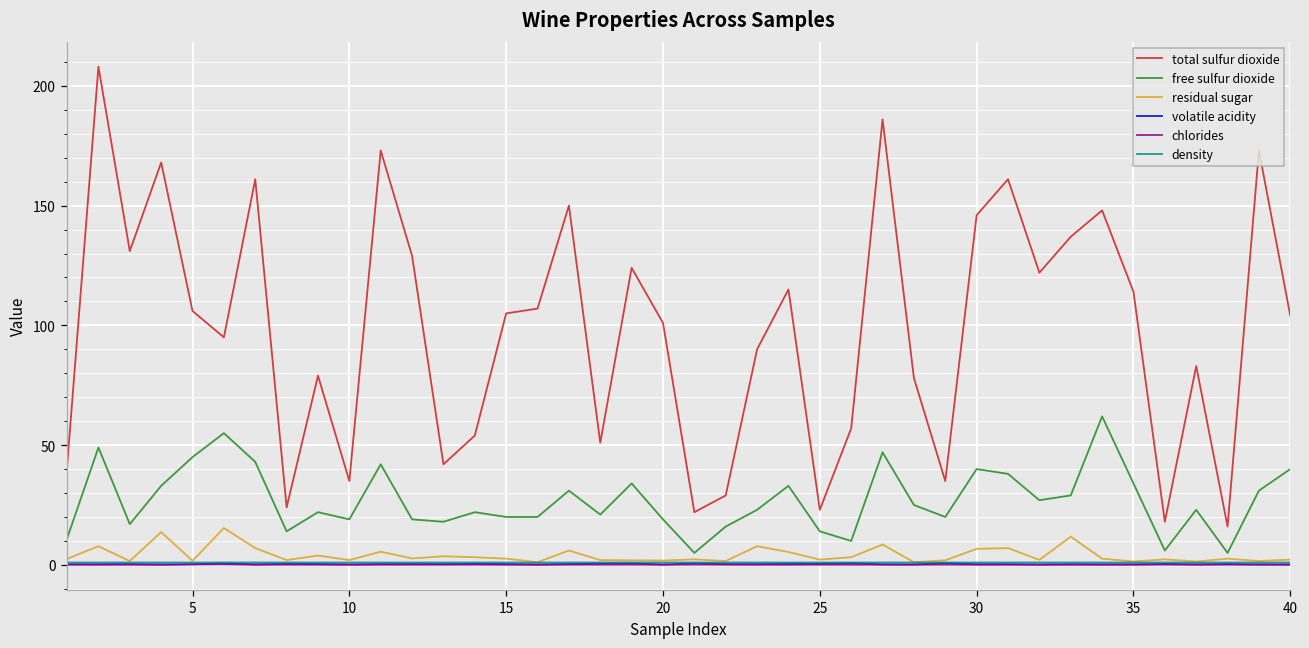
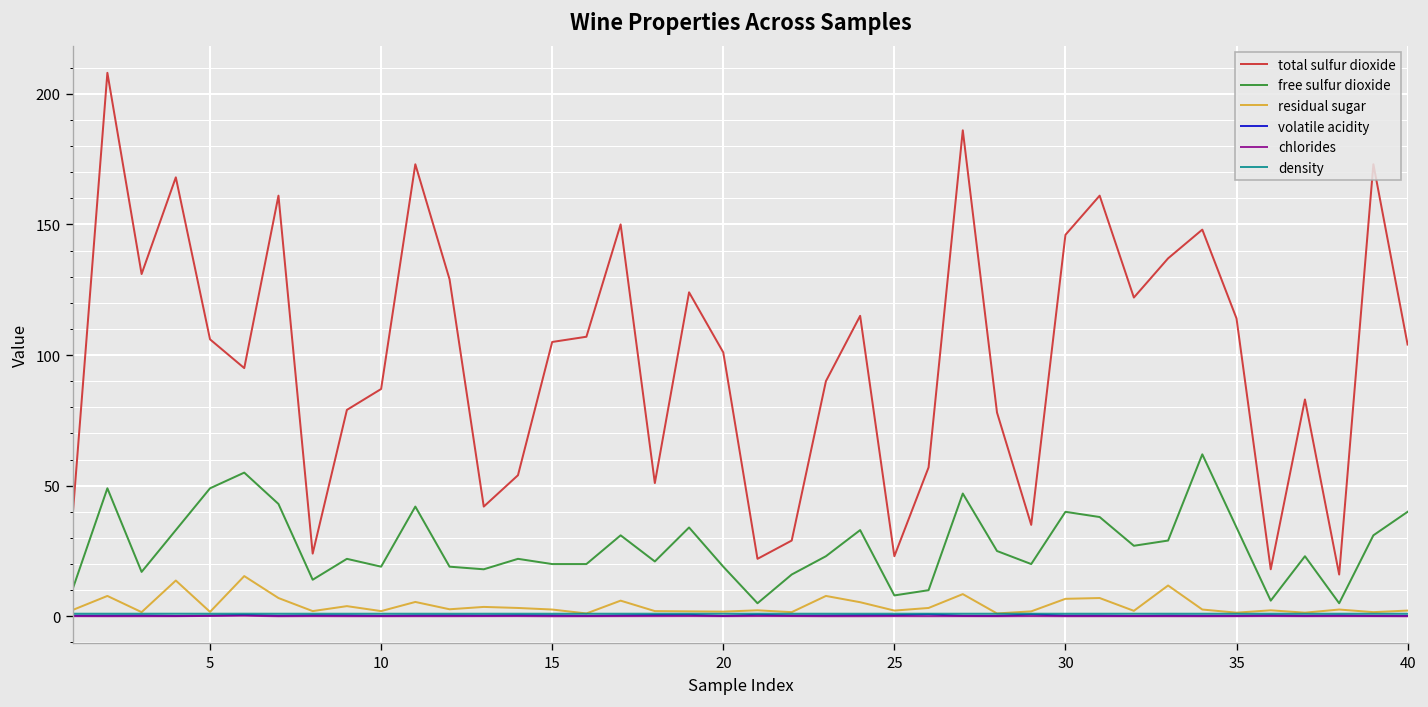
  {
    "total sulfur dioxide": {
      "5": 106,
-     "10": 35,
+     "10": 87,
      "15": 105,
      "20": 101,
      "25": 23,
      "30": 146,
      "35": 114,
      "40": 104
    },
    "free sulfur dioxide": {
-     "5": 45,
+     "5": 49,
      "10": 19,
      "15": 20,
      "20": 19,
-     "25": 14,
+     "25": 8,
      "30": 40,
      "35": 34,
      "40": 40
    },
    "residual sugar": {
      "15": 3,
      "25": 2,
      "30": 7,
      "40": 2
    }
  }
